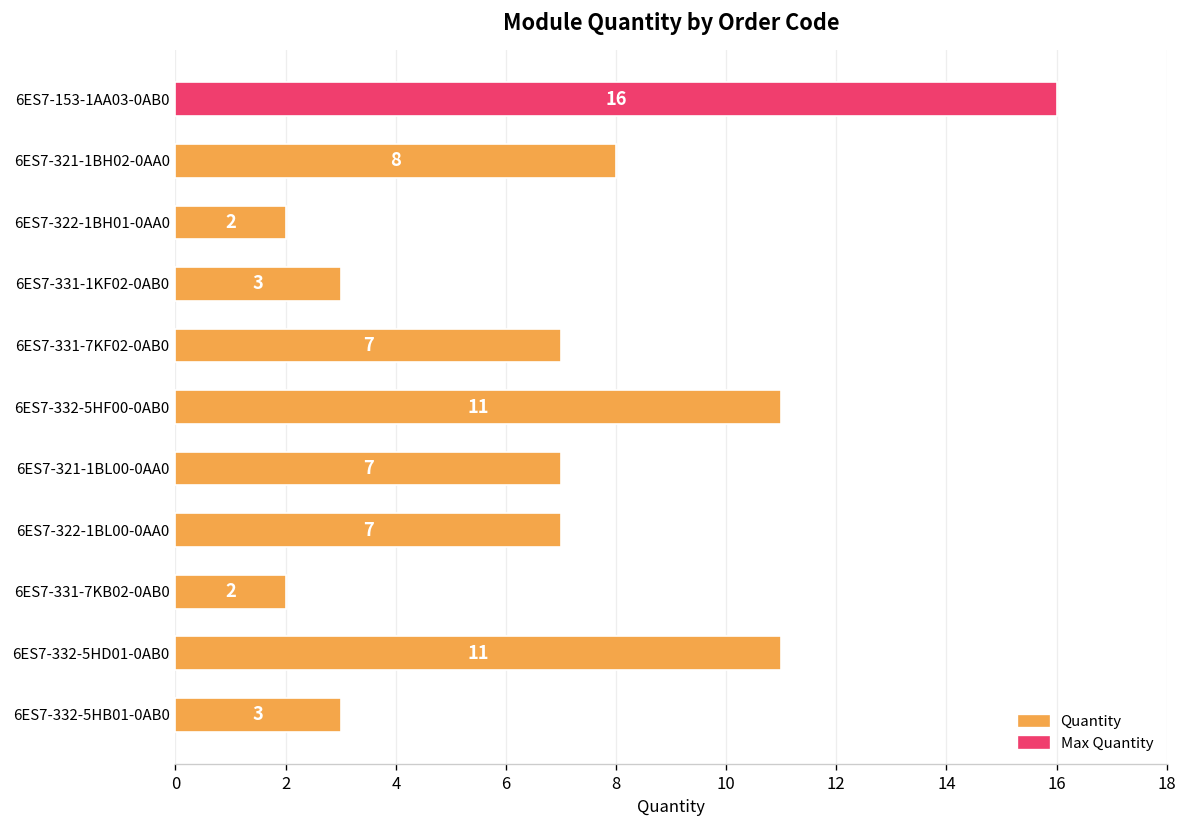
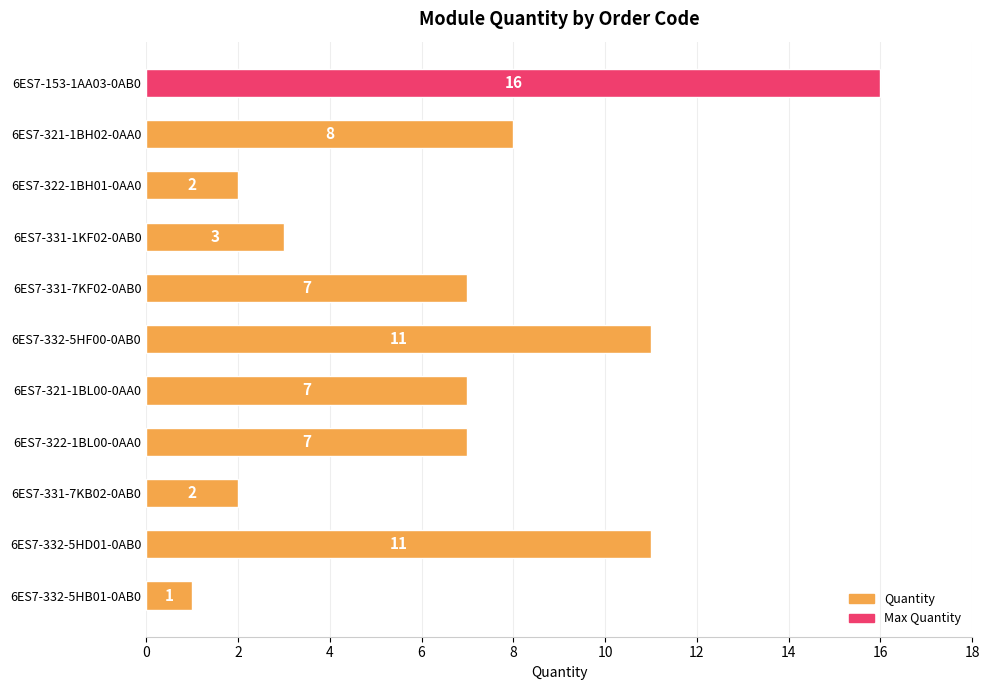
  {
    "6ES7-153-1AA03-0AB0": 16,
    "6ES7-321-1BH02-0AA0": 8,
    "6ES7-322-1BH01-0AA0": 2,
    "6ES7-331-1KF02-0AB0": 3,
    "6ES7-331-7KF02-0AB0": 7,
    "6ES7-332-5HF00-0AB0": 11,
    "6ES7-321-1BL00-0AA0": 7,
    "6ES7-322-1BL00-0AA0": 7,
    "6ES7-331-7KB02-0AB0": 2,
    "6ES7-332-5HD01-0AB0": 11,
-   "6ES7-332-5HB01-0AB0": 3
+   "6ES7-332-5HB01-0AB0": 1
  }
